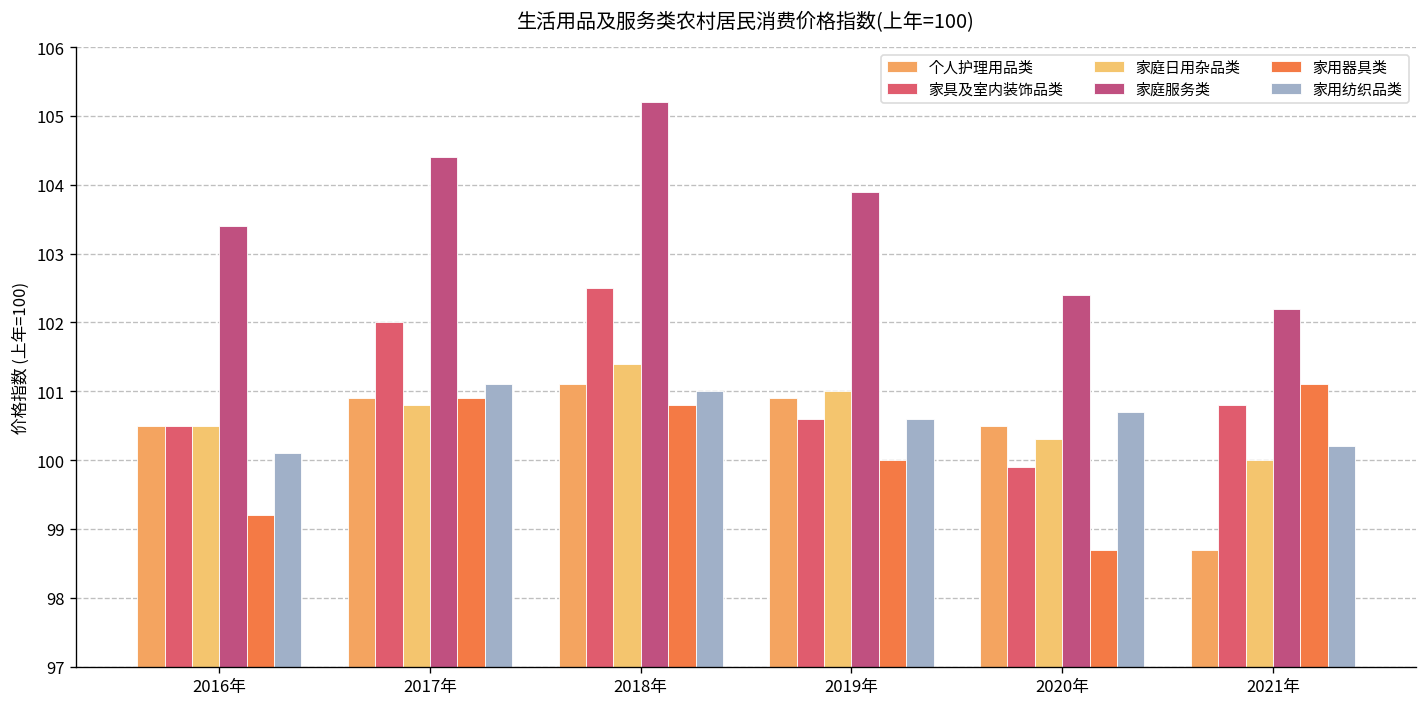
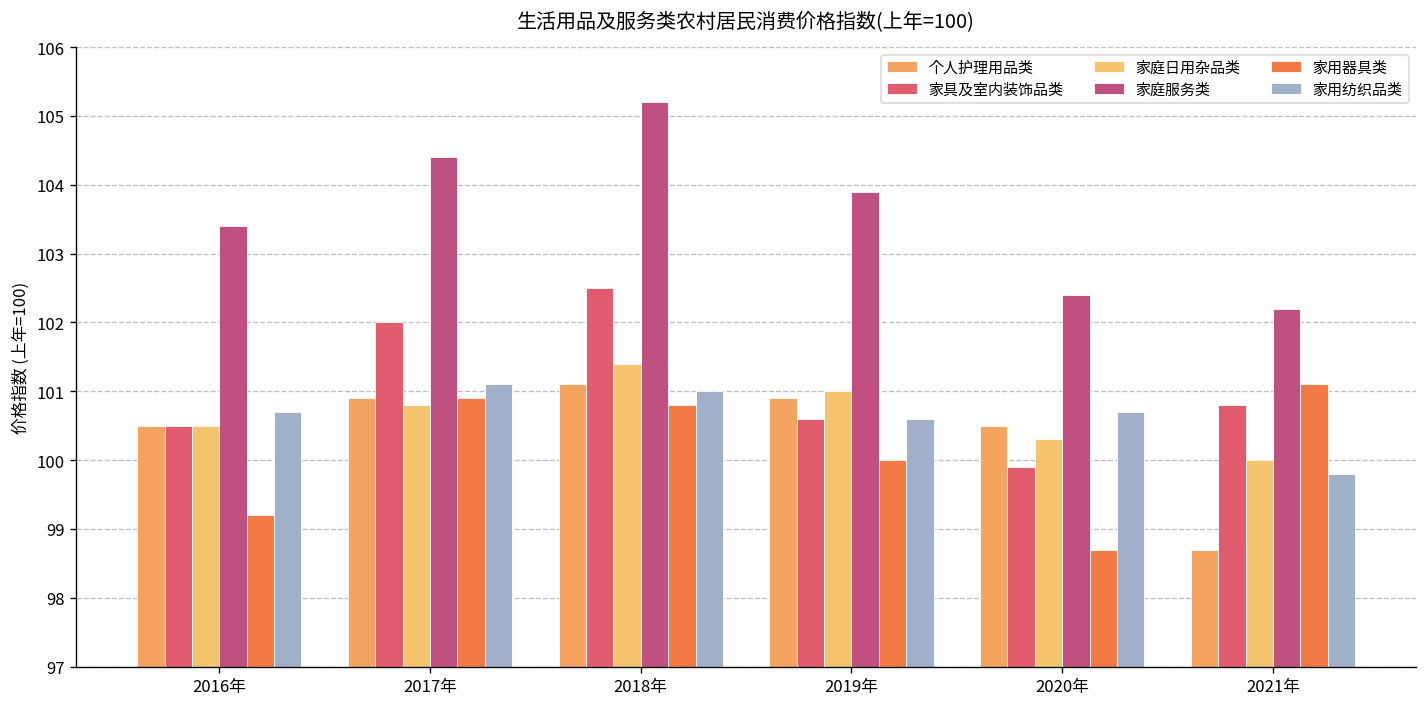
  {
    "家用纺织品类": {
-     "2016年": 100.1,
+     "2016年": 100.7,
      "2017年": 101.1,
      "2018年": 101.0,
      "2019年": 100.6,
      "2020年": 100.7,
-     "2021年": 100.2
+     "2021年": 99.8
    }
  }
